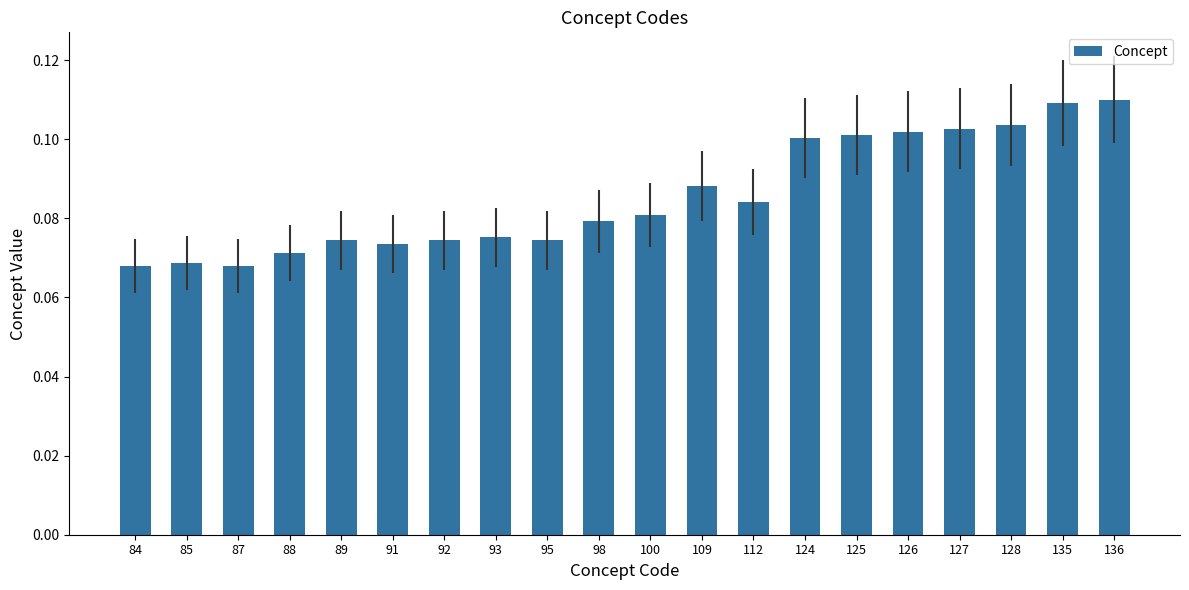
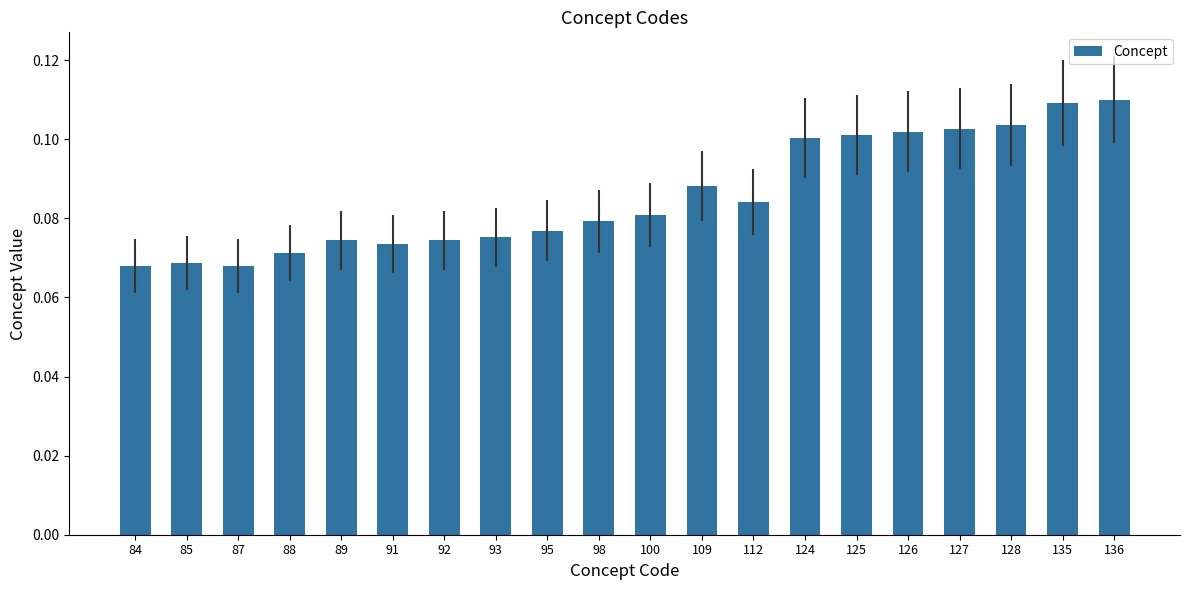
  {
    "84": 0.068,
    "85": 0.069,
    "87": 0.068,
    "88": 0.071,
    "89": 0.074,
    "91": 0.074,
    "92": 0.074,
    "93": 0.075,
-   "95": 0.074,
+   "95": 0.077,
    "98": 0.079,
    "100": 0.081,
    "109": 0.088,
    "112": 0.084,
    "124": 0.100,
    "125": 0.101,
    "126": 0.102,
    "127": 0.103,
    "128": 0.104,
    "135": 0.109,
    "136": 0.110
  }
